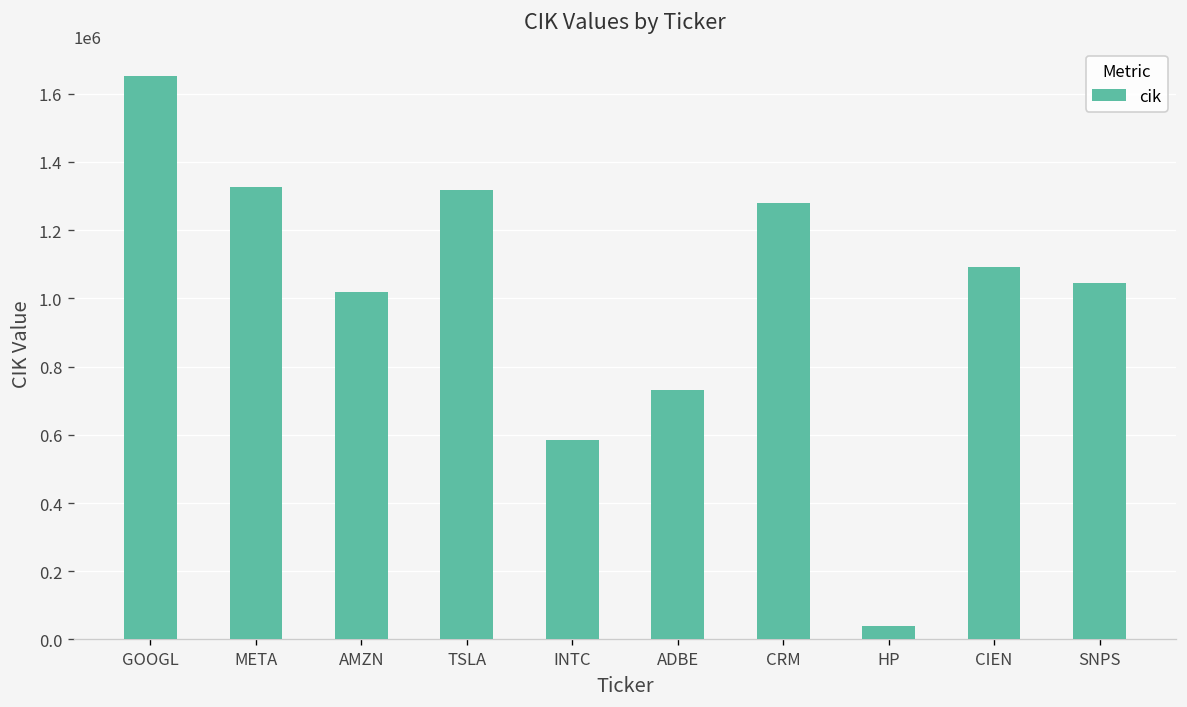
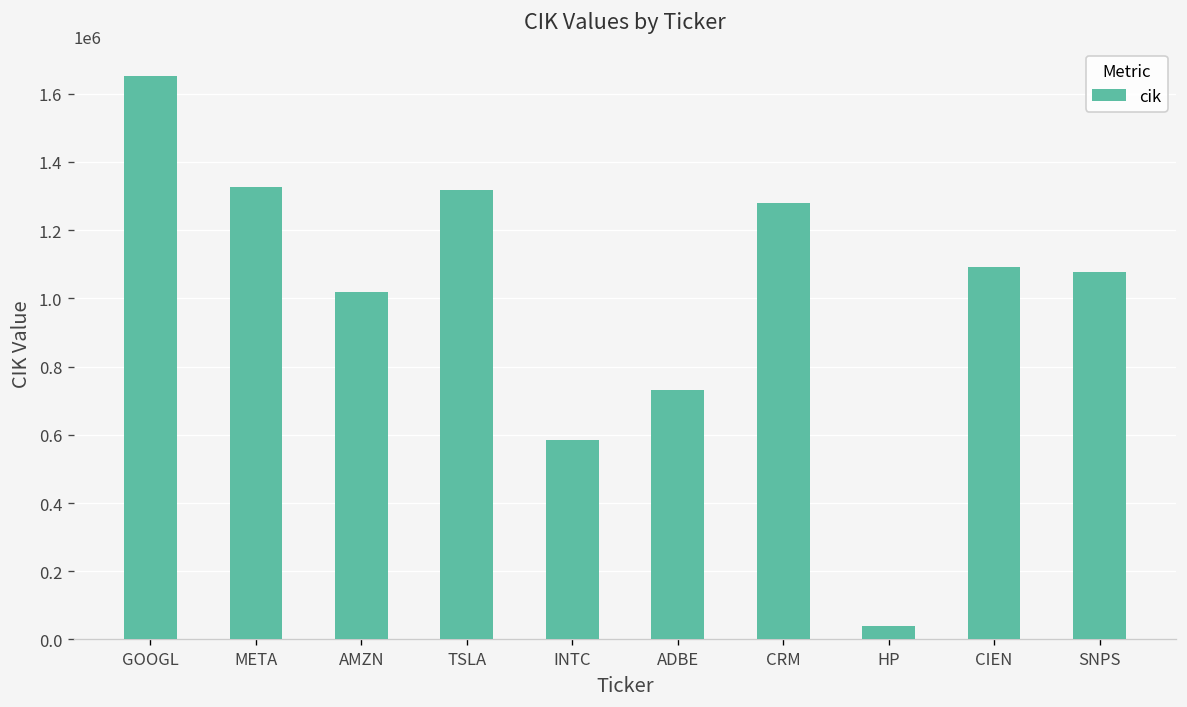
  {
    "GOOGL": 1650000,
    "META": 1330000,
    "AMZN": 1020000,
    "TSLA": 1320000,
    "INTC": 580000,
    "ADBE": 730000,
    "CRM": 1280000,
    "HP": 40000,
    "CIEN": 1090000,
-   "SNPS": 1050000
+   "SNPS": 1080000
  }
